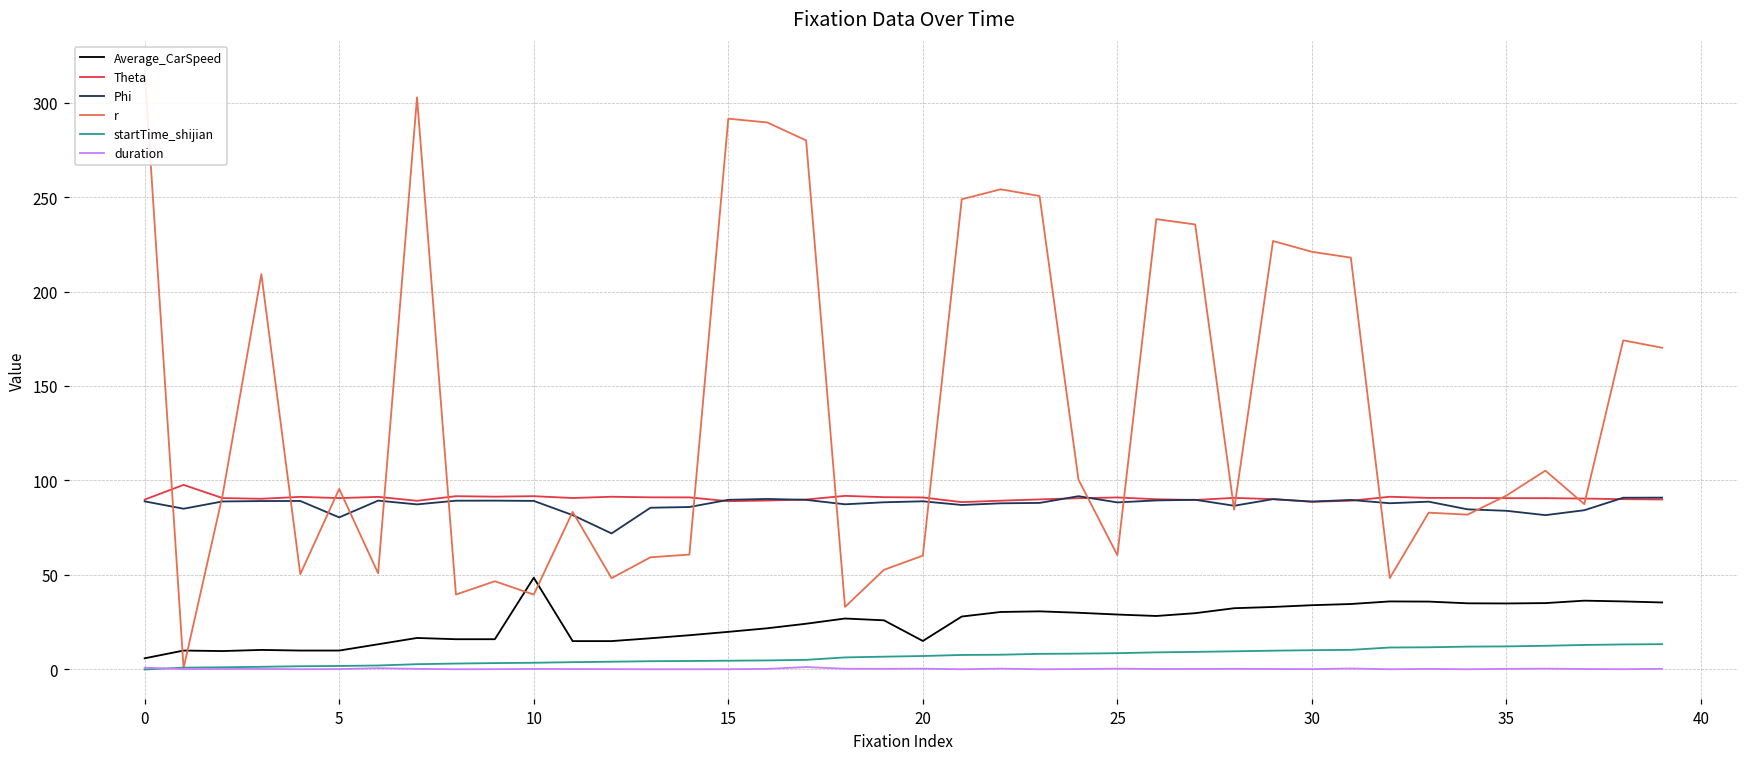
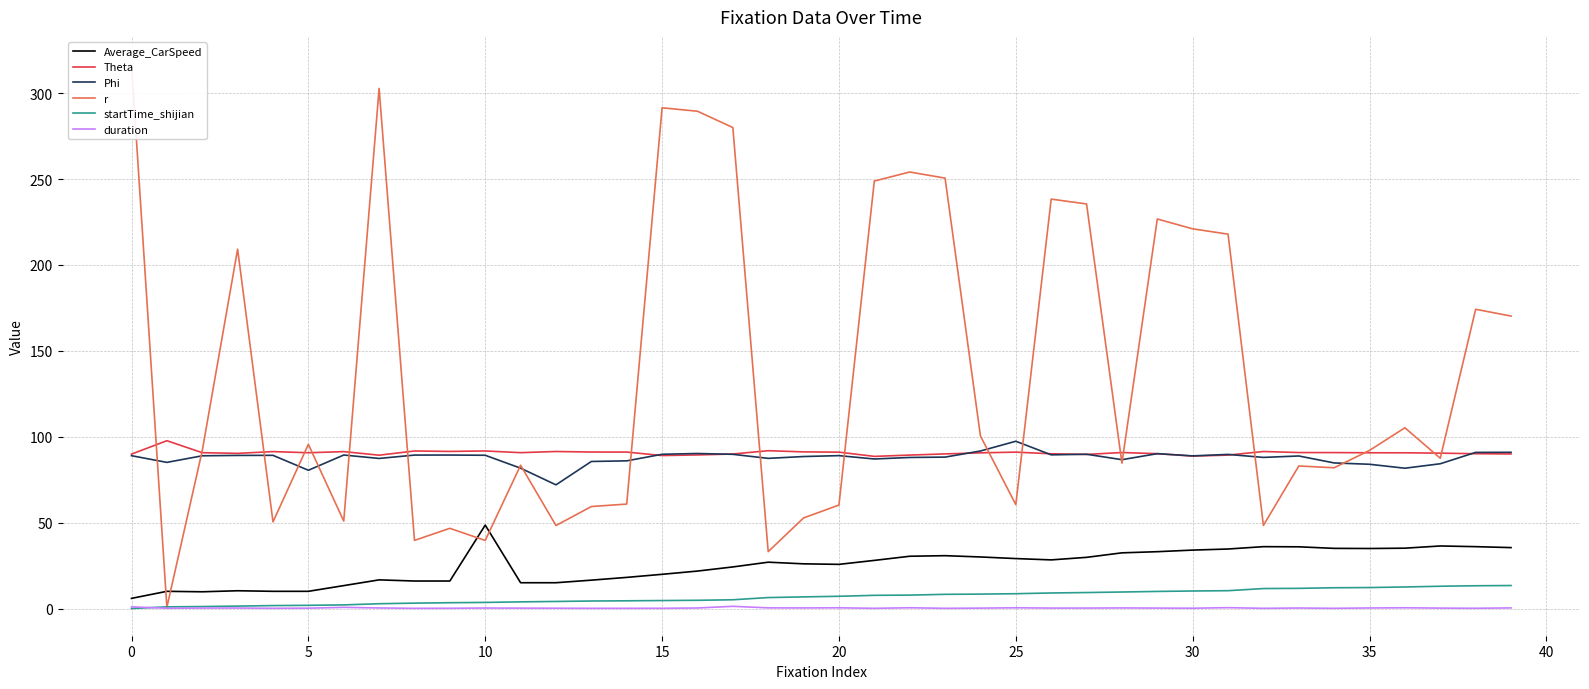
  {
    "Average_CarSpeed": {
      "0": 6,
      "5": 10,
      "10": 49,
      "15": 20,
-     "20": 15,
+     "20": 26,
      "25": 29,
      "30": 34,
      "35": 35
    },
    "Phi": {
      "5": 80,
      "10": 89,
      "20": 89,
-     "25": 88,
+     "25": 97,
      "35": 84
    },
    "startTime_shijian": {
      "5": 2,
      "10": 4,
      "15": 5,
      "20": 7,
      "25": 9,
      "30": 10,
      "35": 12
    },
    "duration": {
      "5": 0,
      "10": 0,
      "15": 0,
      "20": 0,
      "25": 0,
      "30": 0,
      "35": 0
    }
  }
